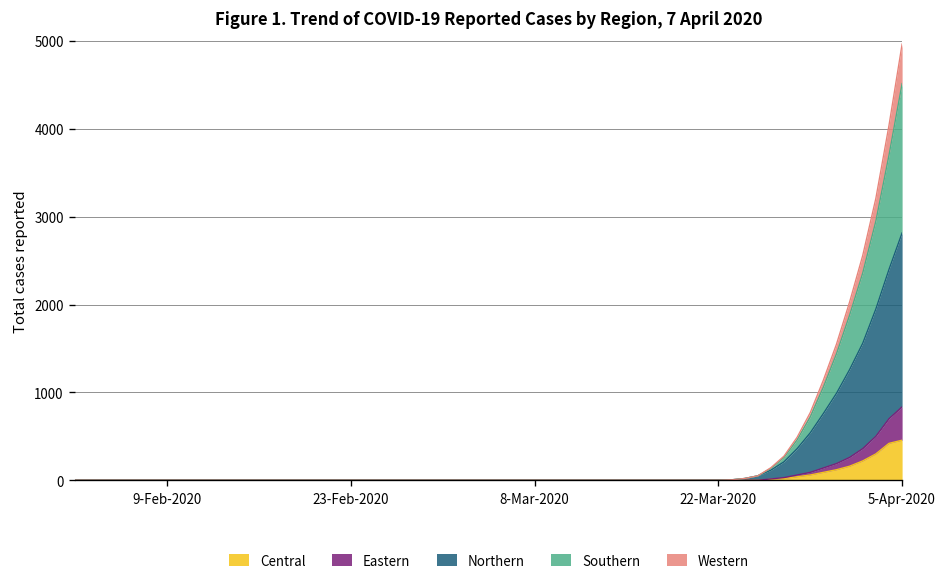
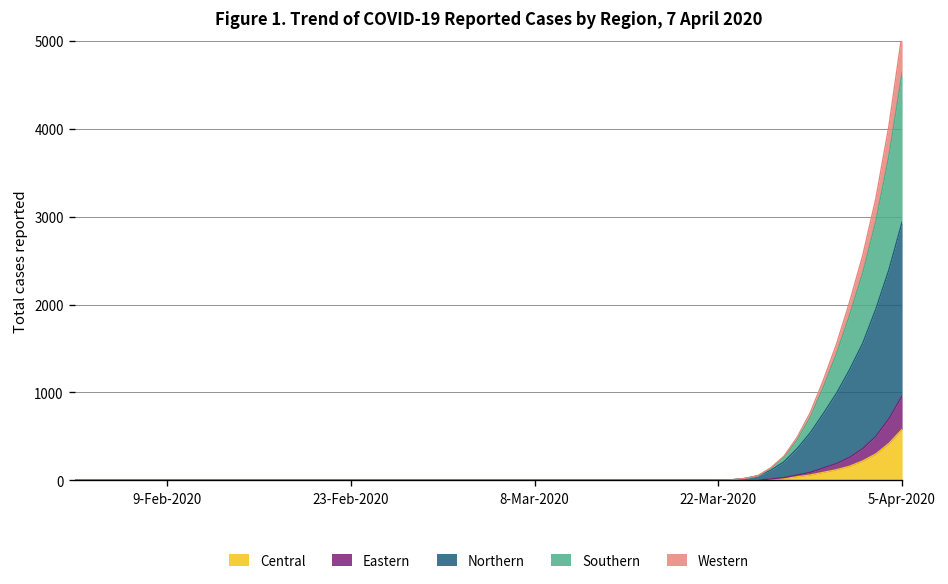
  {
    "Central": {
-     "5-Apr-2020": 500
+     "5-Apr-2020": 600
    },
    "Eastern": {
      "5-Apr-2020": 400
    },
    "Northern": {
      "5-Apr-2020": 2000
    },
    "Southern": {
      "5-Apr-2020": 1700
    }
  }
